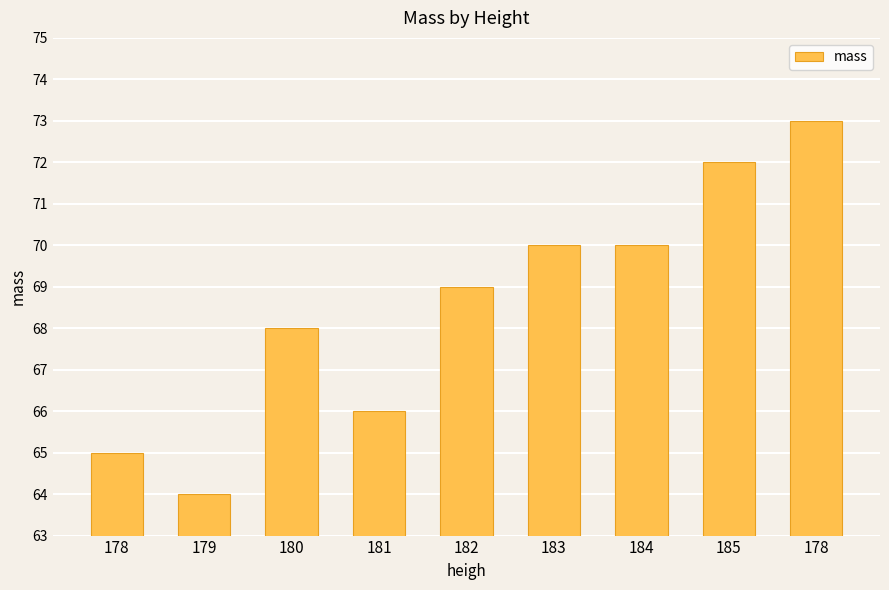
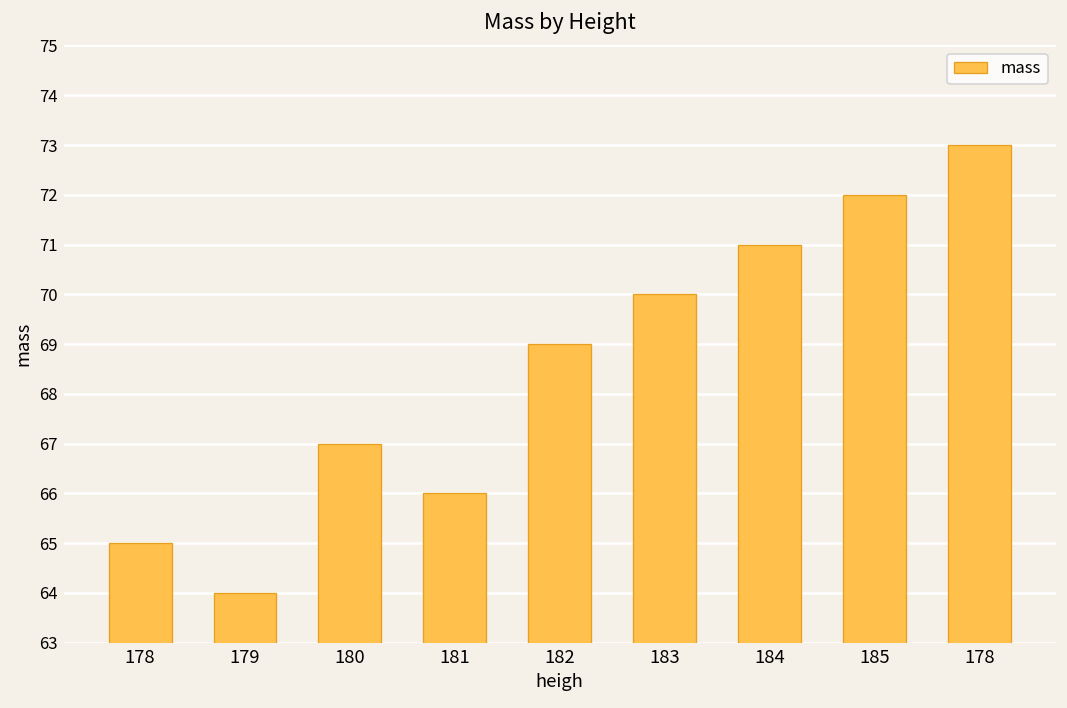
  {
    "179": 64,
-   "180": 68,
+   "180": 67,
    "181": 66,
    "182": 69,
    "183": 70,
-   "184": 70,
+   "184": 71,
    "185": 72
  }
